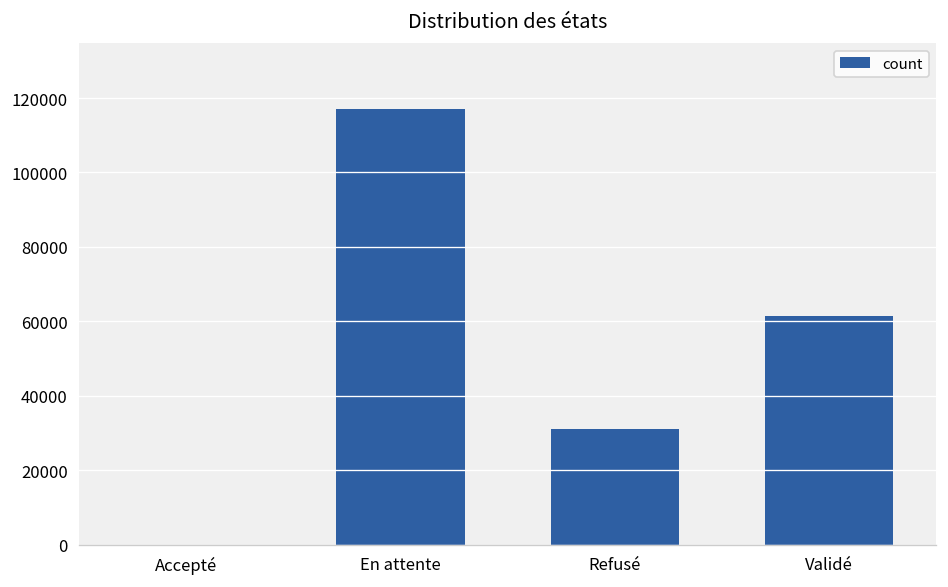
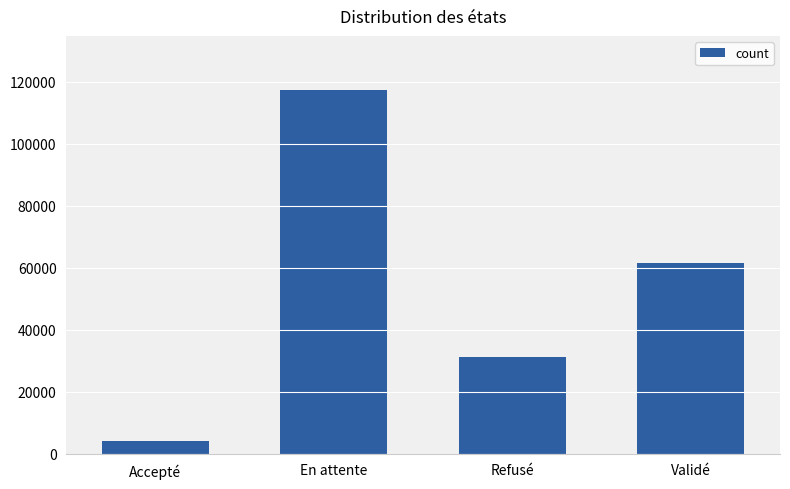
  {
-   "Accepté": 0,
+   "Accepté": 4000,
    "En attente": 117000,
    "Refusé": 31000,
    "Validé": 61000
  }
